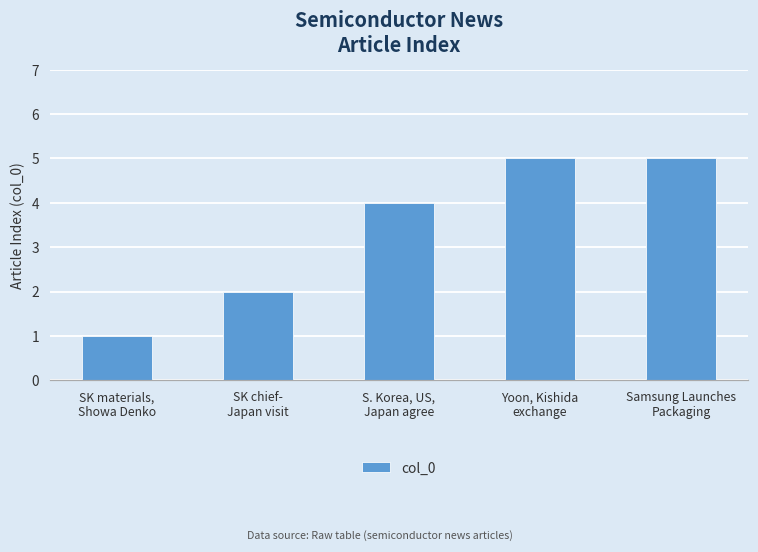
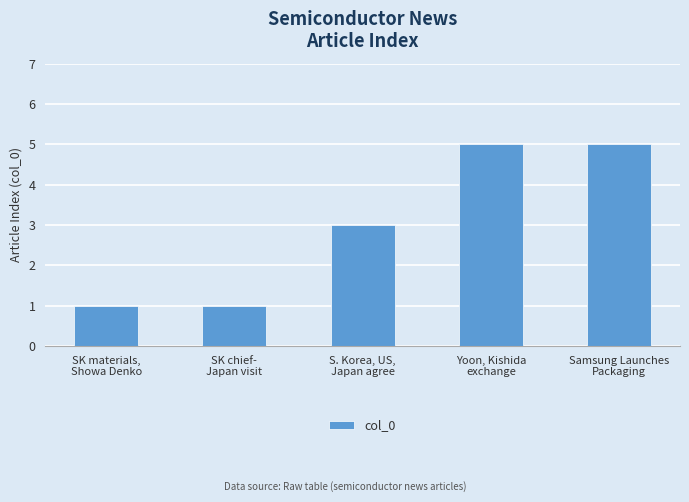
  {
    "SK materials, Showa Denko": 1,
-   "SK chief- Japan visit": 2,
-   "S. Korea, US, Japan agree": 4,
+   "SK chief- Japan visit": 1,
+   "S. Korea, US, Japan agree": 3,
    "Yoon, Kishida exchange": 5,
    "Samsung Launches Packaging": 5
  }
